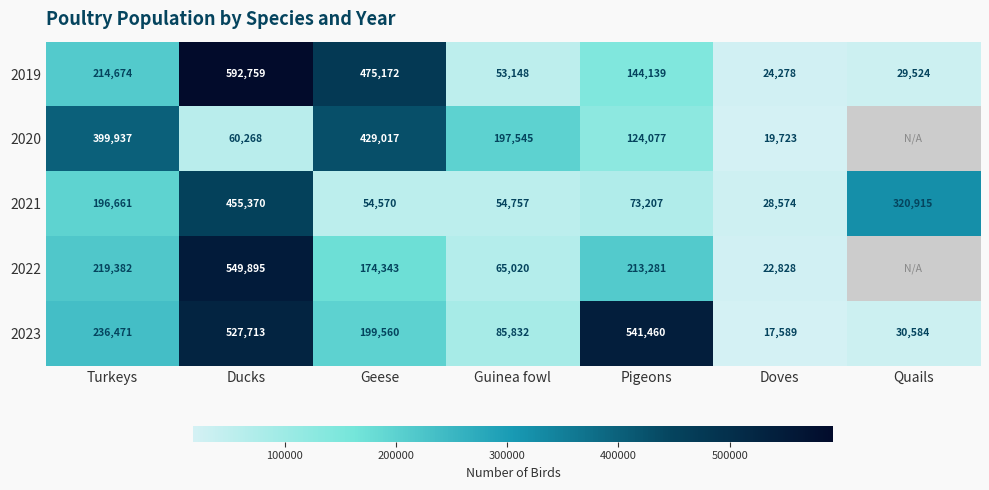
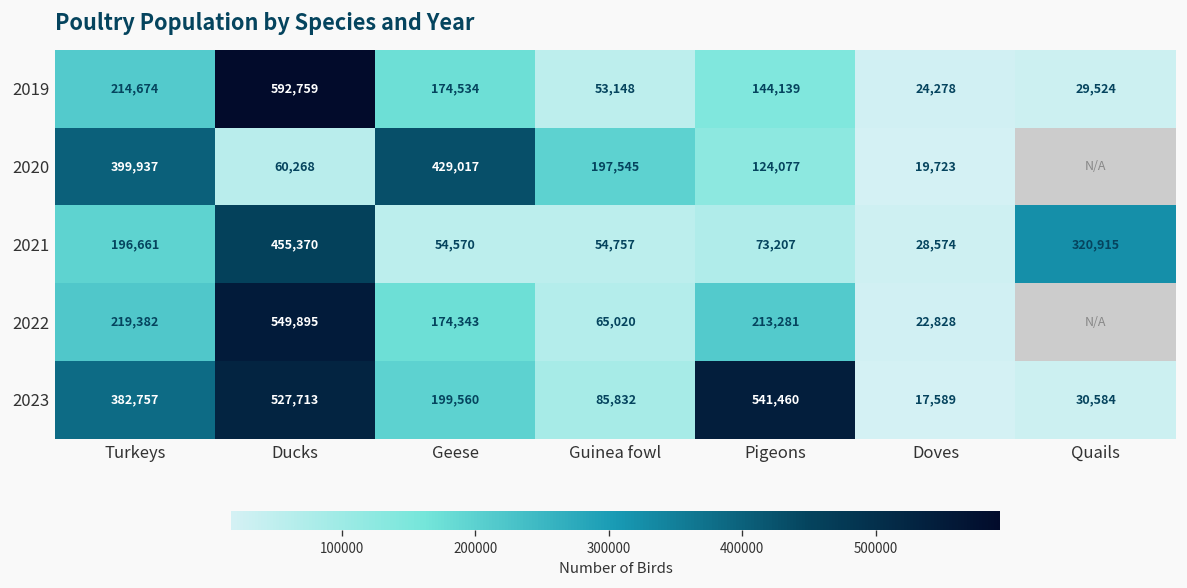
  {
    "2019": {
      "Turkeys": "214,674",
      "Ducks": "592,759",
-     "Geese": "475,172",
+     "Geese": "174,534",
      "Guinea fowl": "53,148",
      "Pigeons": "144,139",
      "Doves": "24,278",
      "Quails": "29,524"
    },
    "2020": {
      "Turkeys": "399,937",
      "Ducks": "60,268",
      "Geese": "429,017",
      "Guinea fowl": "197,545",
      "Pigeons": "124,077",
      "Doves": "19,723"
    },
    "2021": {
      "Turkeys": "196,661",
      "Ducks": "455,370",
      "Geese": "54,570",
      "Guinea fowl": "54,757",
      "Pigeons": "73,207",
      "Doves": "28,574",
      "Quails": "320,915"
    },
    "2022": {
      "Turkeys": "219,382",
      "Ducks": "549,895",
      "Geese": "174,343",
      "Guinea fowl": "65,020",
      "Pigeons": "213,281",
      "Doves": "22,828"
    },
    "2023": {
-     "Turkeys": "236,471",
+     "Turkeys": "382,757",
      "Ducks": "527,713",
      "Geese": "199,560",
      "Guinea fowl": "85,832",
      "Pigeons": "541,460",
      "Doves": "17,589",
      "Quails": "30,584"
    }
  }
